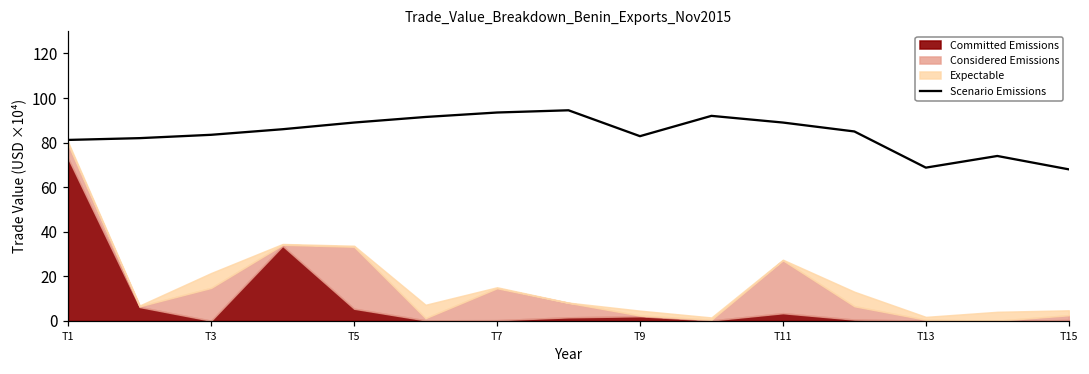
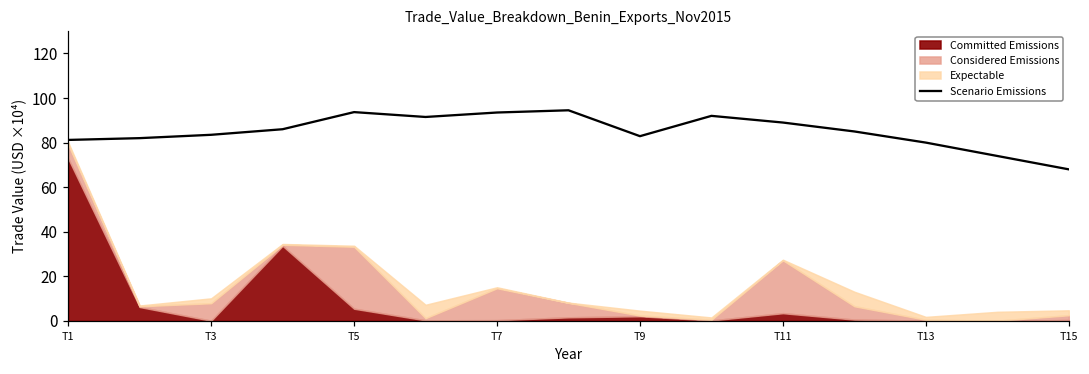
  {
    "Committed Emissions": {
      "T1": 73,
      "T5": 5,
      "T11": 3
    },
    "Scenario Emissions": {
      "T3": 84,
-     "T5": 89,
+     "T5": 94,
      "T7": 94,
      "T9": 83,
      "T11": 89,
-     "T13": 69,
+     "T13": 80,
      "T15": 68
    },
    "Considered Emissions": {
-     "T3": 15,
+     "T3": 8,
      "T15": 2
    },
    "Expectable": {
-     "T3": 7,
+     "T3": 2,
      "T9": 2,
      "T13": 1,
      "T15": 2
    }
  }
